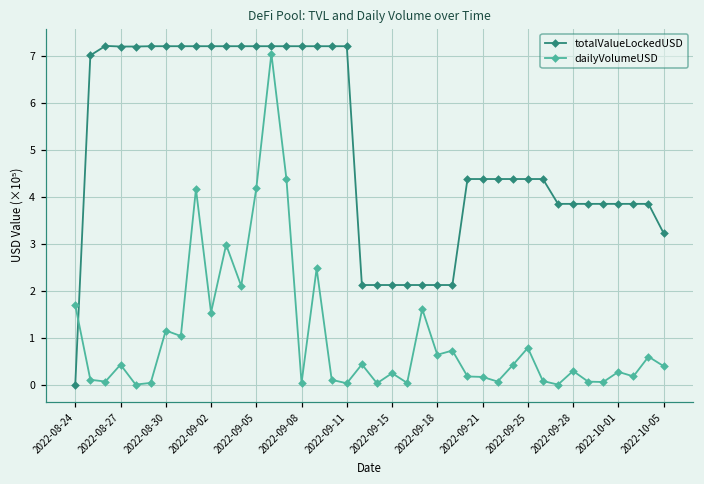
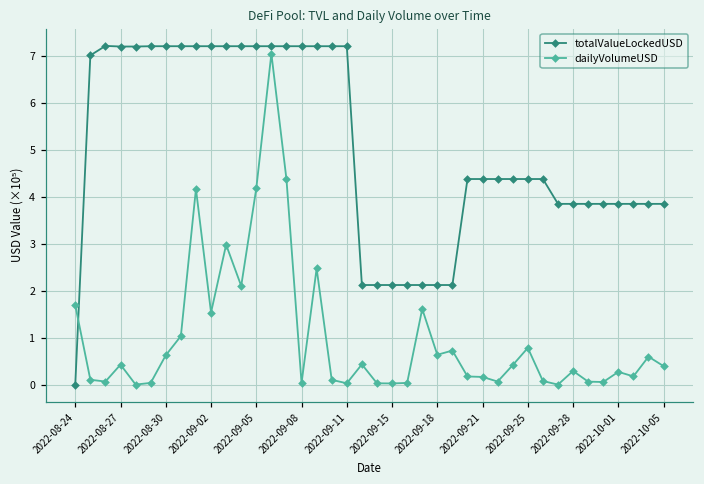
  {
    "totalValueLockedUSD": {
      "2022-08-24": 0.0,
      "2022-08-27": 7.2,
      "2022-08-30": 7.2,
      "2022-09-02": 7.2,
      "2022-09-05": 7.2,
      "2022-09-08": 7.2,
      "2022-09-11": 7.2,
      "2022-09-15": 2.1,
      "2022-09-18": 2.1,
      "2022-09-25": 4.4,
      "2022-09-28": 3.9,
      "2022-10-01": 3.9,
-     "2022-10-05": 3.2
+     "2022-10-05": 3.9
    },
    "dailyVolumeUSD": {
      "2022-08-24": 1.7,
      "2022-08-27": 0.4,
-     "2022-08-30": 1.2,
+     "2022-08-30": 0.6,
      "2022-09-02": 1.5,
      "2022-09-05": 4.2,
      "2022-09-08": 0.0,
      "2022-09-11": 0.0,
-     "2022-09-15": 0.2,
+     "2022-09-15": 0.0,
      "2022-09-18": 0.6,
      "2022-09-25": 0.8,
      "2022-09-28": 0.3,
      "2022-10-01": 0.3,
      "2022-10-05": 0.4
    }
  }
